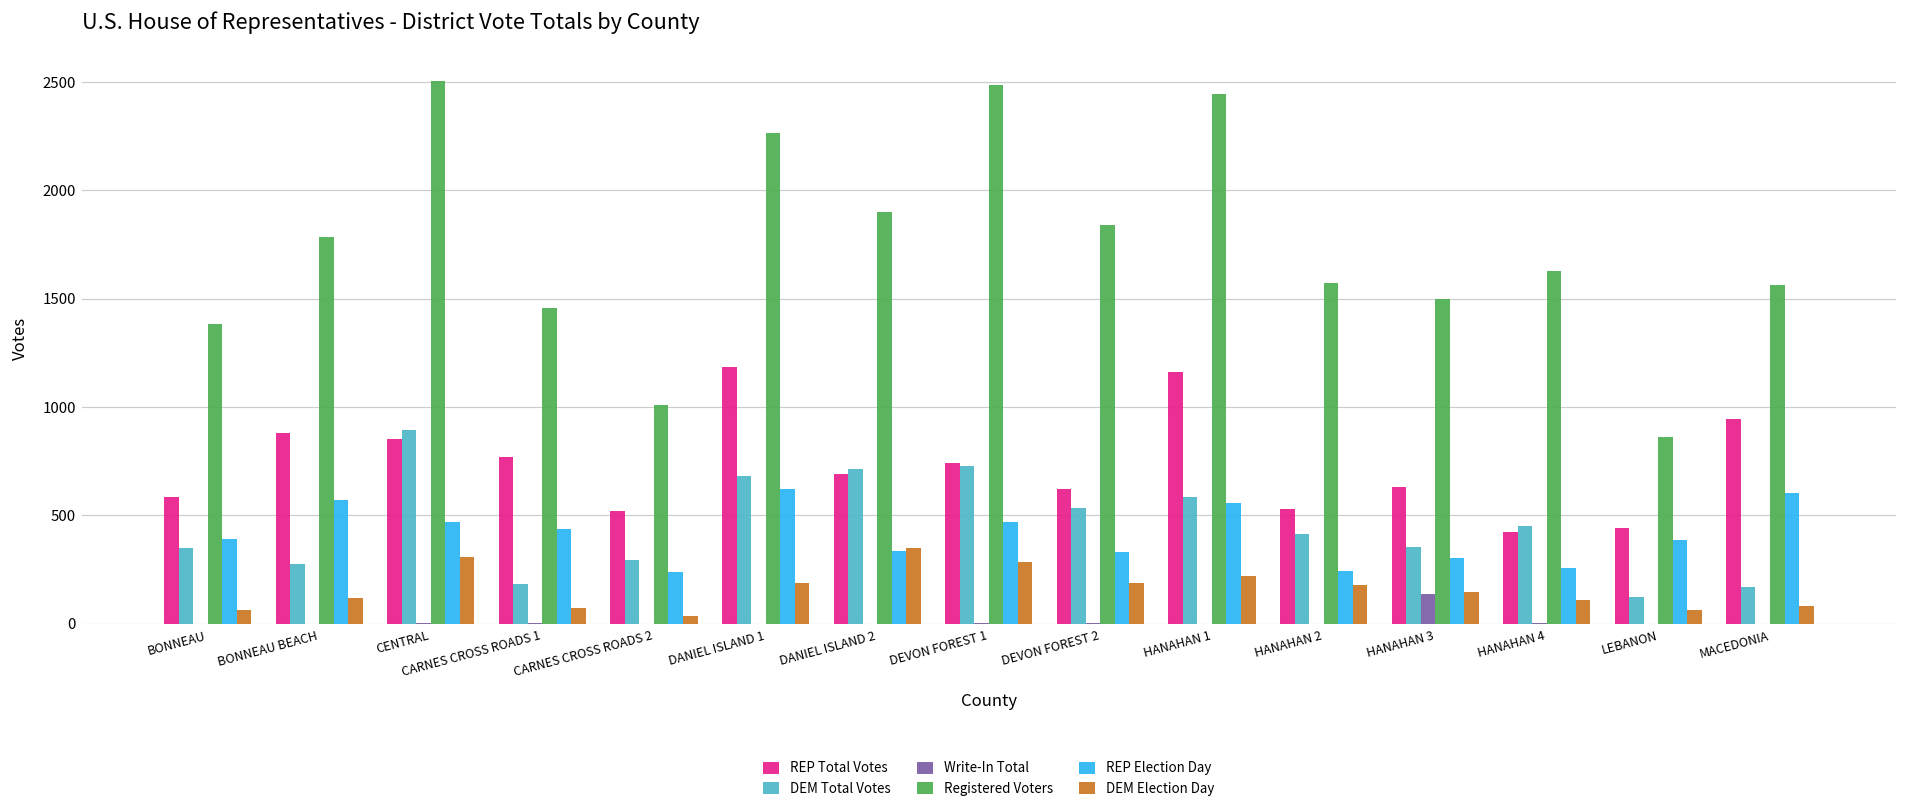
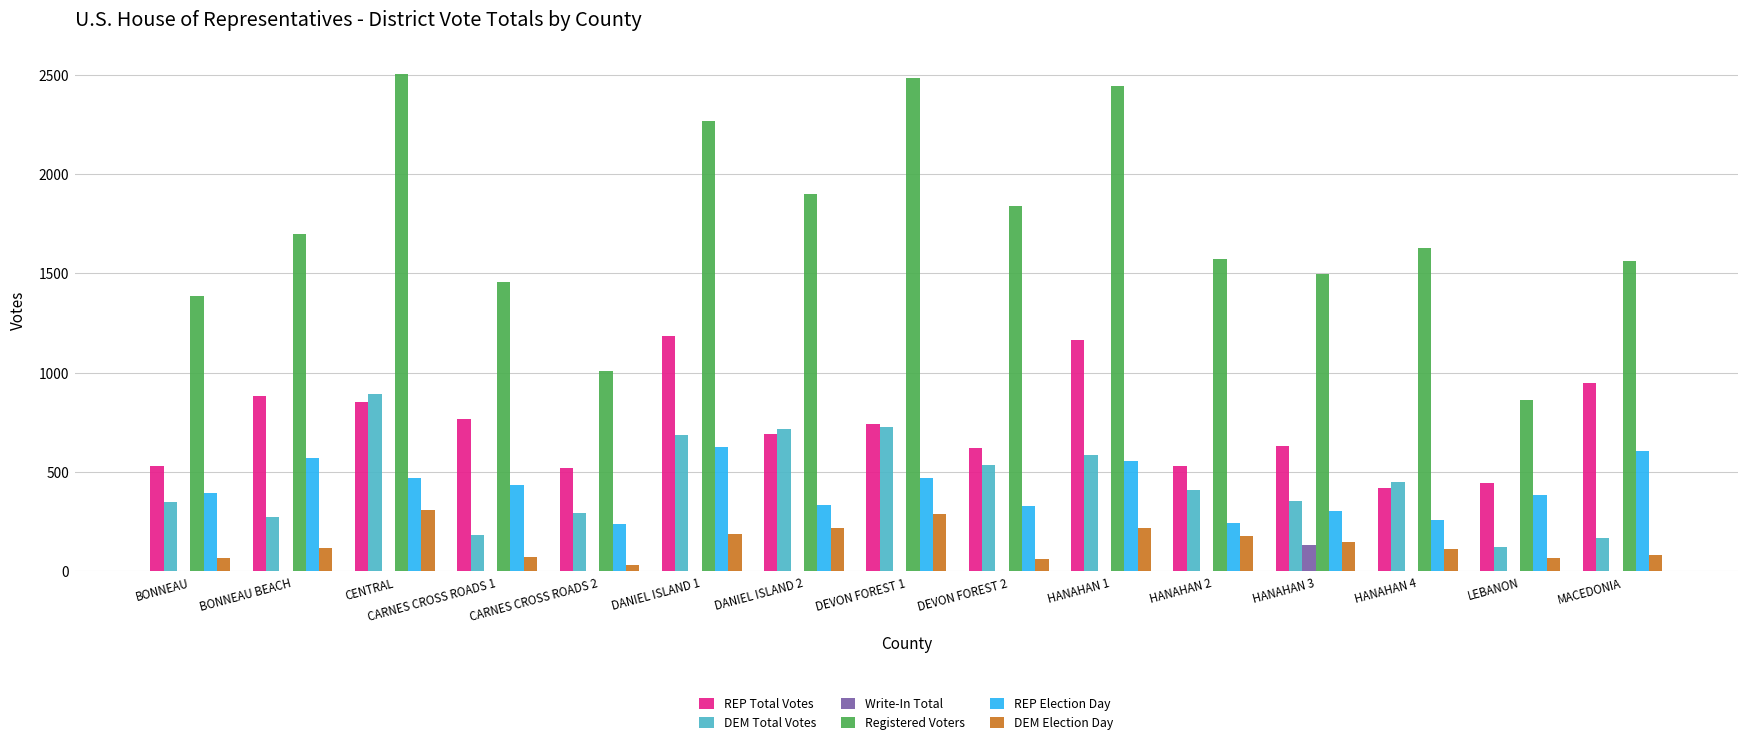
  {
    "REP Total Votes": {
-     "BONNEAU": 590,
+     "BONNEAU": 530,
      "BONNEAU BEACH": 880,
      "CENTRAL": 850,
      "CARNES CROSS ROADS 1": 770,
      "CARNES CROSS ROADS 2": 520,
      "DANIEL ISLAND 1": 1180,
      "DANIEL ISLAND 2": 690,
      "DEVON FOREST 1": 740,
      "DEVON FOREST 2": 620,
      "HANAHAN 1": 1160,
      "HANAHAN 2": 530,
      "HANAHAN 3": 630,
      "HANAHAN 4": 420,
      "LEBANON": 440,
      "MACEDONIA": 950
    },
    "Write-In Total": {
      "BONNEAU": 0,
      "CARNES CROSS ROADS 2": 0,
      "HANAHAN 2": 0,
      "HANAHAN 3": 140
    },
    "Registered Voters": {
      "BONNEAU": 1390,
-     "BONNEAU BEACH": 1790,
+     "BONNEAU BEACH": 1700,
      "CENTRAL": 2510,
      "CARNES CROSS ROADS 1": 1460,
      "CARNES CROSS ROADS 2": 1010,
      "DANIEL ISLAND 1": 2270,
      "DANIEL ISLAND 2": 1900,
      "DEVON FOREST 1": 2490,
      "DEVON FOREST 2": 1840,
      "HANAHAN 1": 2440,
      "HANAHAN 2": 1570,
      "HANAHAN 3": 1500,
      "HANAHAN 4": 1630,
      "LEBANON": 860,
      "MACEDONIA": 1560
    },
    "DEM Election Day": {
      "BONNEAU": 70,
      "BONNEAU BEACH": 120,
      "CENTRAL": 310,
      "CARNES CROSS ROADS 1": 70,
      "CARNES CROSS ROADS 2": 30,
      "DANIEL ISLAND 1": 190,
-     "DANIEL ISLAND 2": 350,
+     "DANIEL ISLAND 2": 220,
      "DEVON FOREST 1": 290,
-     "DEVON FOREST 2": 190,
+     "DEVON FOREST 2": 60,
      "HANAHAN 1": 220,
      "HANAHAN 2": 180,
      "HANAHAN 3": 150,
      "HANAHAN 4": 110,
      "LEBANON": 70,
      "MACEDONIA": 80
    }
  }
